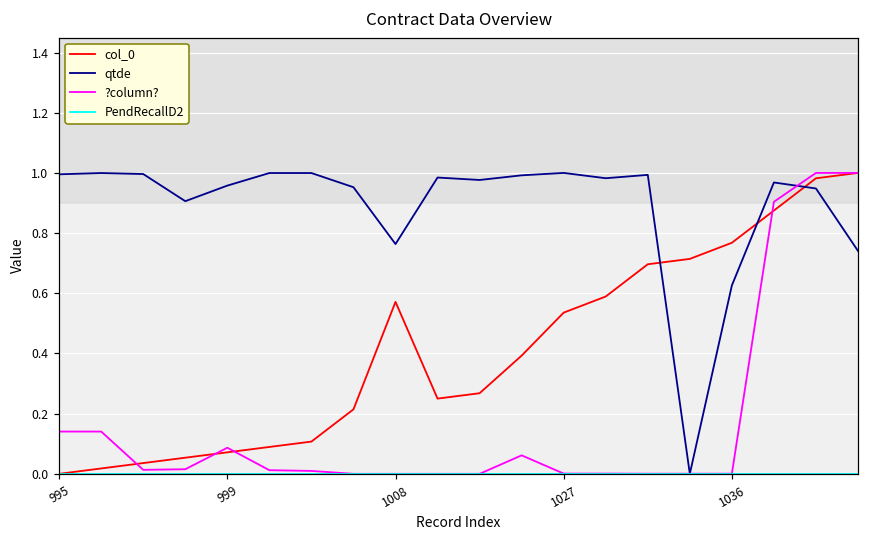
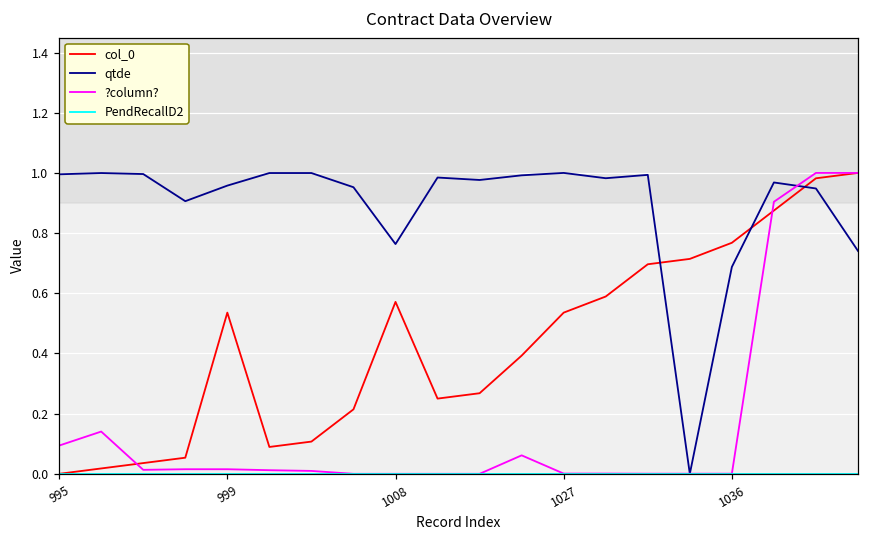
  {
    "col_0": {
-     "999": 0.07,
+     "999": 0.54,
      "1008": 0.57,
      "1027": 0.54,
      "1036": 0.77
    },
    "qtde": {
      "995": 1.00,
      "999": 0.96,
      "1008": 0.76,
      "1027": 1.00,
-     "1036": 0.63
+     "1036": 0.69
    },
    "?column?": {
-     "995": 0.14,
-     "999": 0.09
+     "995": 0.09,
+     "999": 0.02
    },
    "PendRecallD2": {
      "999": 0.00
    }
  }
